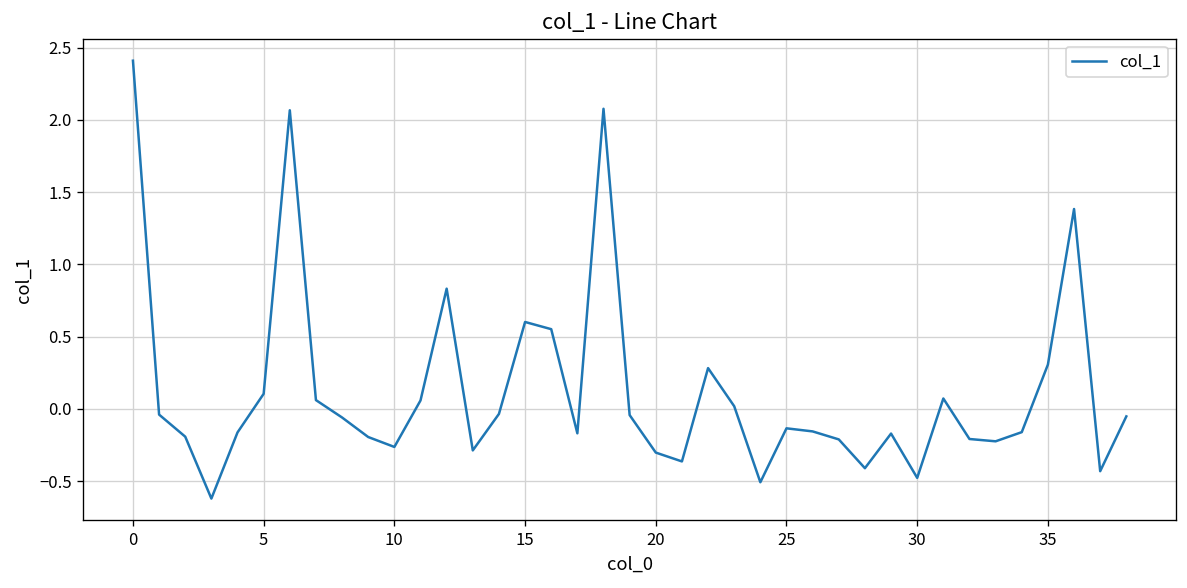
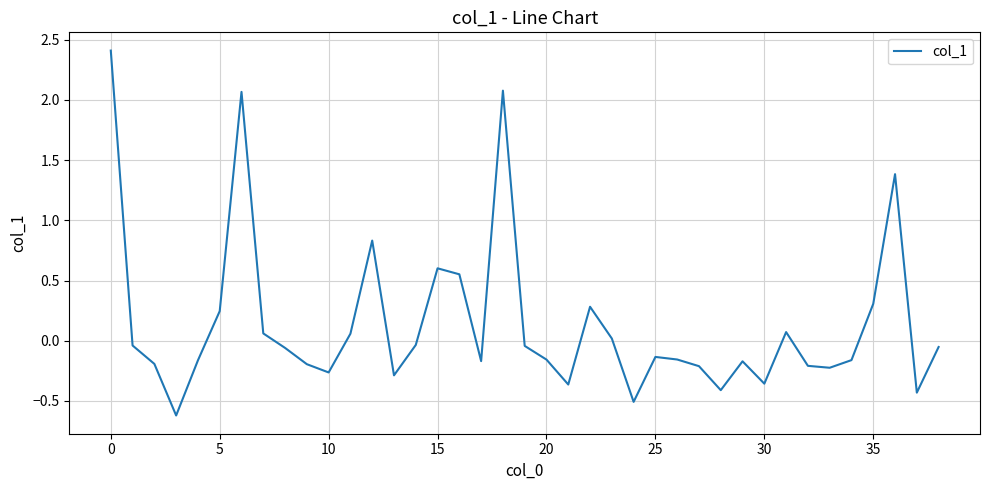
  {
    "0": 2.41,
-   "5": 0.10,
+   "5": 0.25,
    "10": -0.26,
    "15": 0.60,
-   "20": -0.30,
+   "20": -0.16,
    "25": -0.13,
-   "30": -0.48,
+   "30": -0.36,
    "35": 0.31
  }
